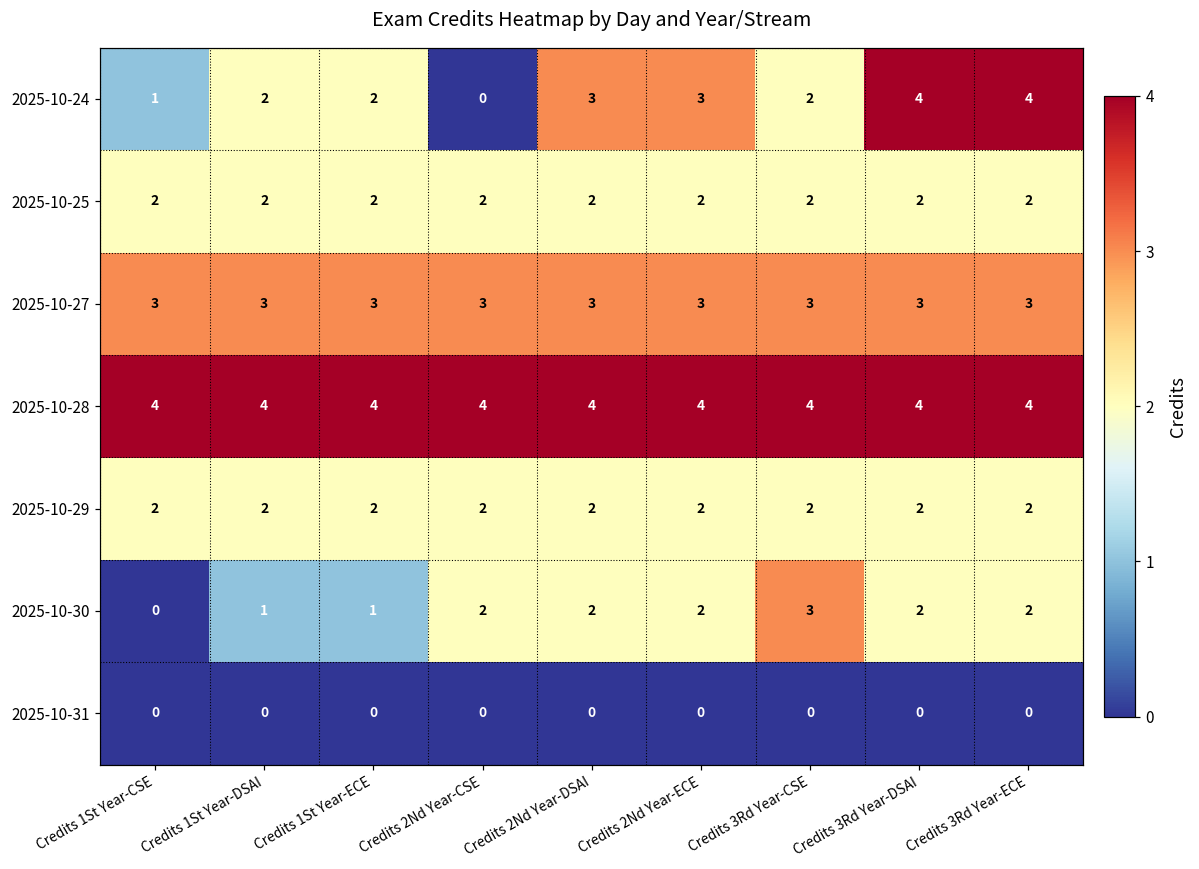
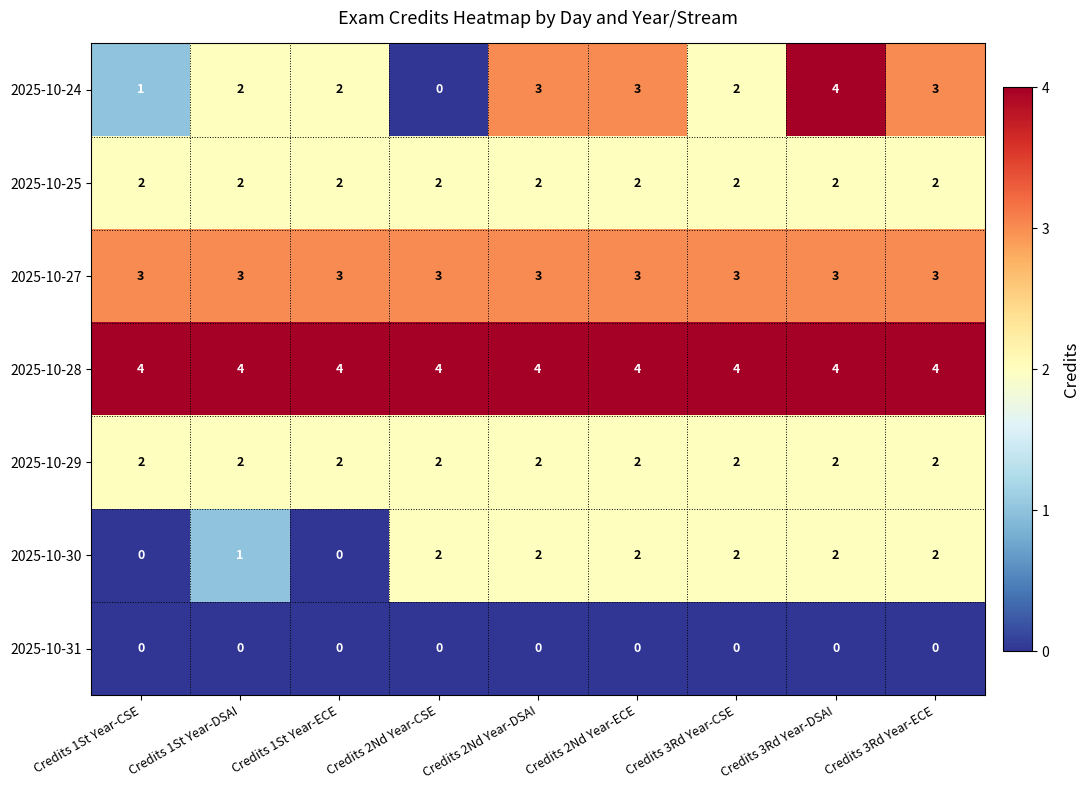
  {
    "2025-10-24": {
      "Credits 1St Year-CSE": 1,
      "Credits 1St Year-DSAI": 2,
      "Credits 1St Year-ECE": 2,
      "Credits 2Nd Year-CSE": 0,
      "Credits 2Nd Year-DSAI": 3,
      "Credits 2Nd Year-ECE": 3,
      "Credits 3Rd Year-CSE": 2,
      "Credits 3Rd Year-DSAI": 4,
-     "Credits 3Rd Year-ECE": 4
+     "Credits 3Rd Year-ECE": 3
    },
    "2025-10-25": {
      "Credits 1St Year-CSE": 2,
      "Credits 1St Year-DSAI": 2,
      "Credits 1St Year-ECE": 2,
      "Credits 2Nd Year-CSE": 2,
      "Credits 2Nd Year-DSAI": 2,
      "Credits 2Nd Year-ECE": 2,
      "Credits 3Rd Year-CSE": 2,
      "Credits 3Rd Year-DSAI": 2,
      "Credits 3Rd Year-ECE": 2
    },
    "2025-10-27": {
      "Credits 1St Year-CSE": 3,
      "Credits 1St Year-DSAI": 3,
      "Credits 1St Year-ECE": 3,
      "Credits 2Nd Year-CSE": 3,
      "Credits 2Nd Year-DSAI": 3,
      "Credits 2Nd Year-ECE": 3,
      "Credits 3Rd Year-CSE": 3,
      "Credits 3Rd Year-DSAI": 3,
      "Credits 3Rd Year-ECE": 3
    },
    "2025-10-28": {
      "Credits 1St Year-CSE": 4,
      "Credits 1St Year-DSAI": 4,
      "Credits 1St Year-ECE": 4,
      "Credits 2Nd Year-CSE": 4,
      "Credits 2Nd Year-DSAI": 4,
      "Credits 2Nd Year-ECE": 4,
      "Credits 3Rd Year-CSE": 4,
      "Credits 3Rd Year-DSAI": 4,
      "Credits 3Rd Year-ECE": 4
    },
    "2025-10-29": {
      "Credits 1St Year-CSE": 2,
      "Credits 1St Year-DSAI": 2,
      "Credits 1St Year-ECE": 2,
      "Credits 2Nd Year-CSE": 2,
      "Credits 2Nd Year-DSAI": 2,
      "Credits 2Nd Year-ECE": 2,
      "Credits 3Rd Year-CSE": 2,
      "Credits 3Rd Year-DSAI": 2,
      "Credits 3Rd Year-ECE": 2
    },
    "2025-10-30": {
      "Credits 1St Year-CSE": 0,
      "Credits 1St Year-DSAI": 1,
-     "Credits 1St Year-ECE": 1,
+     "Credits 1St Year-ECE": 0,
      "Credits 2Nd Year-CSE": 2,
      "Credits 2Nd Year-DSAI": 2,
      "Credits 2Nd Year-ECE": 2,
-     "Credits 3Rd Year-CSE": 3,
+     "Credits 3Rd Year-CSE": 2,
      "Credits 3Rd Year-DSAI": 2,
      "Credits 3Rd Year-ECE": 2
    },
    "2025-10-31": {
      "Credits 1St Year-CSE": 0,
      "Credits 1St Year-DSAI": 0,
      "Credits 1St Year-ECE": 0,
      "Credits 2Nd Year-CSE": 0,
      "Credits 2Nd Year-DSAI": 0,
      "Credits 2Nd Year-ECE": 0,
      "Credits 3Rd Year-CSE": 0,
      "Credits 3Rd Year-DSAI": 0,
      "Credits 3Rd Year-ECE": 0
    }
  }
